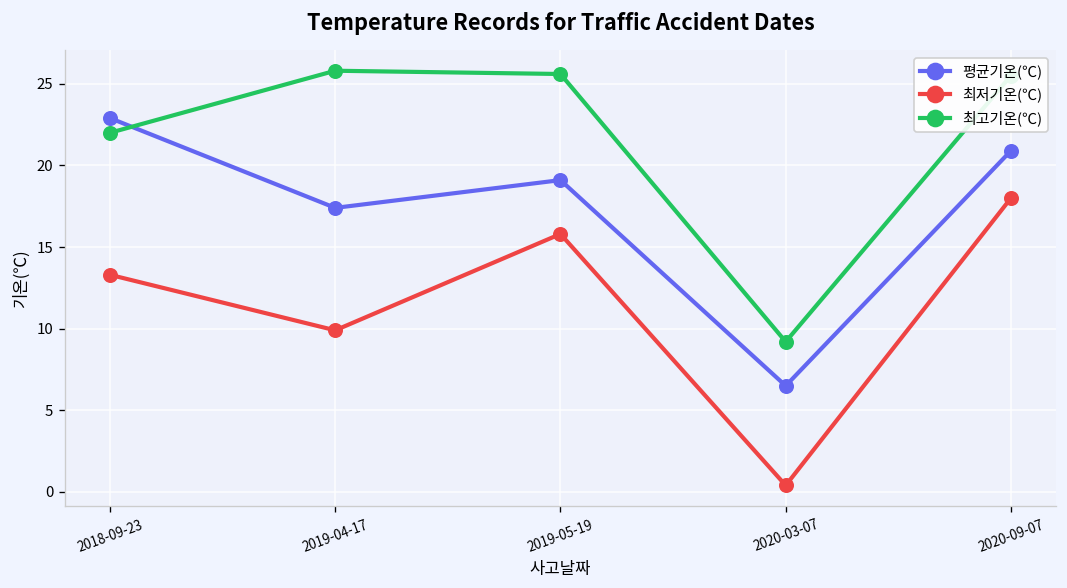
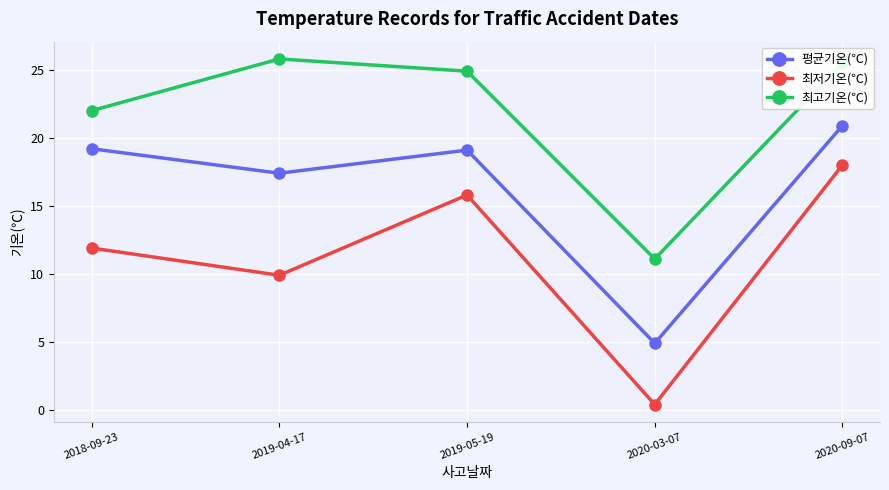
  {
    "평균기온(℃)": {
-     "2018-09-23": 22.9,
+     "2018-09-23": 19.2,
      "2019-04-17": 17.4,
      "2019-05-19": 19.1,
-     "2020-03-07": 6.5,
+     "2020-03-07": 4.9,
      "2020-09-07": 20.9
    },
    "최저기온(℃)": {
-     "2018-09-23": 13.3,
+     "2018-09-23": 11.9,
      "2019-04-17": 9.9,
      "2019-05-19": 15.8,
      "2020-03-07": 0.4,
      "2020-09-07": 18.0
    },
    "최고기온(℃)": {
      "2018-09-23": 22.0,
      "2019-04-17": 25.8,
-     "2019-05-19": 25.6,
-     "2020-03-07": 9.2
+     "2019-05-19": 24.9,
+     "2020-03-07": 11.1
    }
  }
